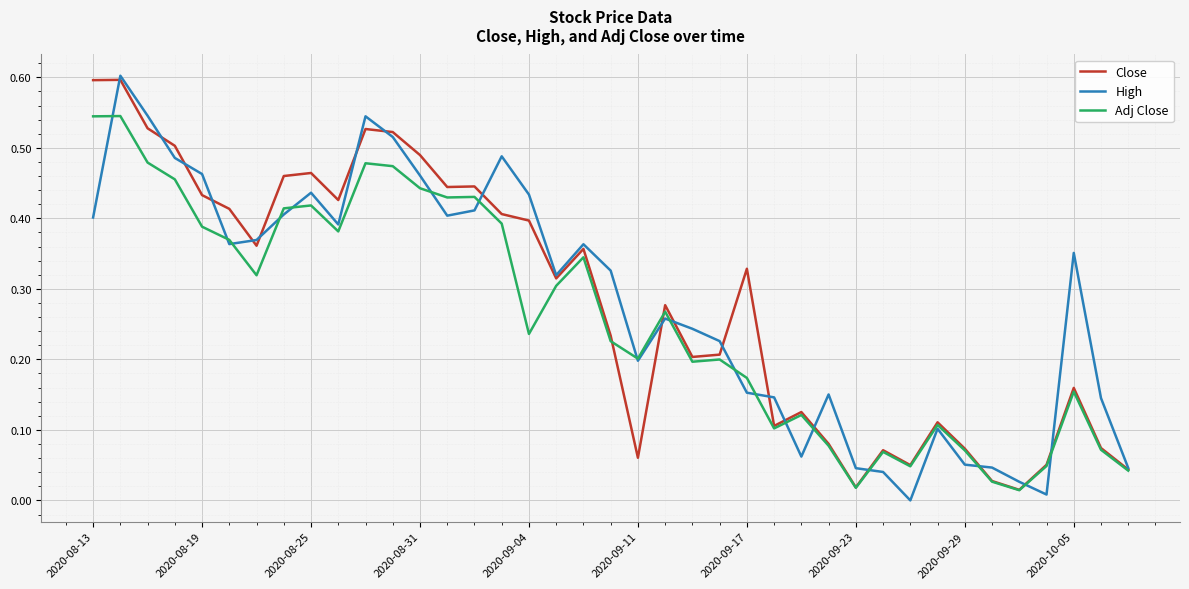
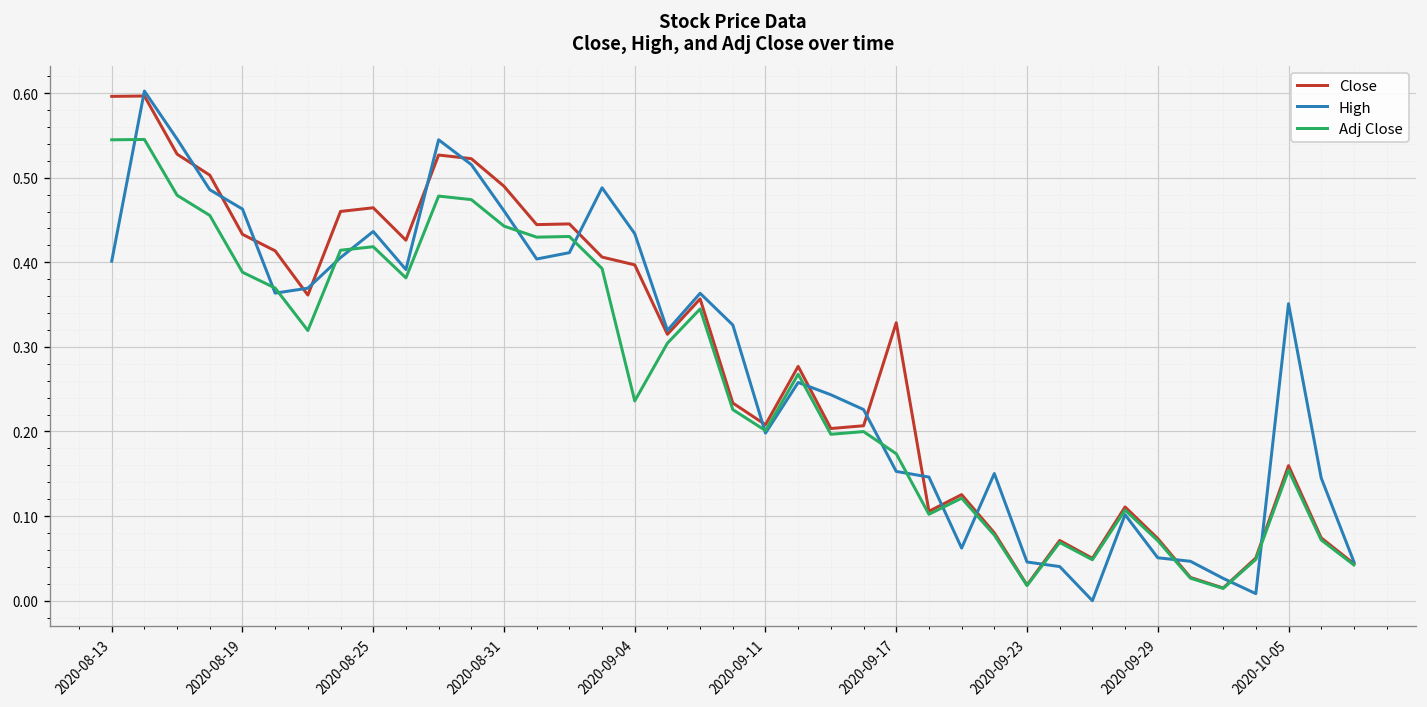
  {
    "Close": {
      "2020-08-13": 0.60,
      "2020-08-19": 0.43,
      "2020-08-25": 0.46,
      "2020-08-31": 0.49,
      "2020-09-04": 0.40,
-     "2020-09-11": 0.06,
+     "2020-09-11": 0.21,
      "2020-09-17": 0.33,
      "2020-10-05": 0.16
    },
    "High": {
      "2020-08-13": 0.40,
      "2020-08-19": 0.46,
      "2020-08-25": 0.44,
      "2020-08-31": 0.46,
      "2020-09-04": 0.43,
      "2020-09-17": 0.15,
      "2020-09-23": 0.05,
      "2020-09-29": 0.05,
      "2020-10-05": 0.35
    },
    "Adj Close": {
      "2020-08-13": 0.54,
      "2020-08-19": 0.39,
      "2020-08-25": 0.42,
      "2020-08-31": 0.44,
      "2020-09-04": 0.24,
      "2020-09-17": 0.17,
      "2020-10-05": 0.15
    }
  }
